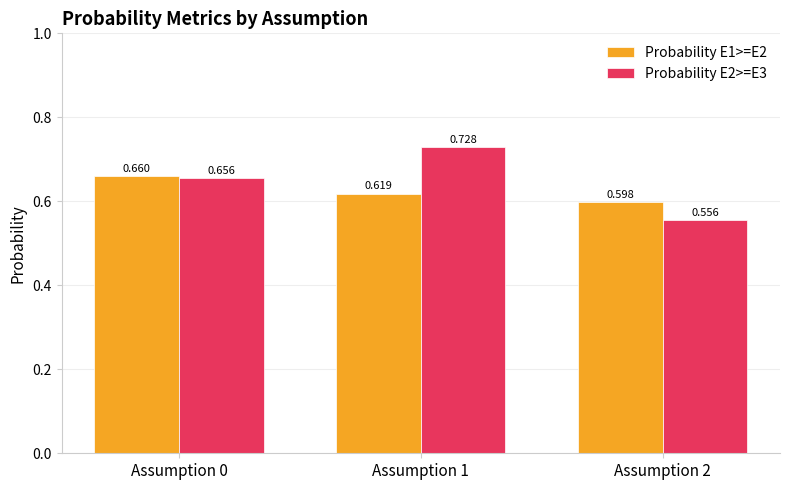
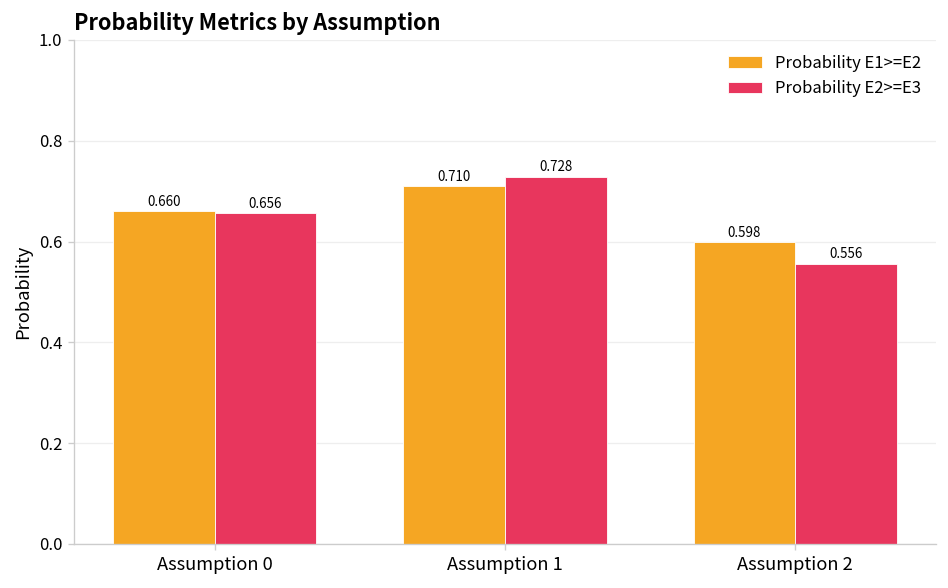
  {
    "Probability E1>=E2": {
      "Assumption 0": 0.660,
-     "Assumption 1": 0.619,
+     "Assumption 1": 0.710,
      "Assumption 2": 0.598
    },
    "Probability E2>=E3": {
      "Assumption 0": 0.656,
      "Assumption 1": 0.728,
      "Assumption 2": 0.556
    }
  }
